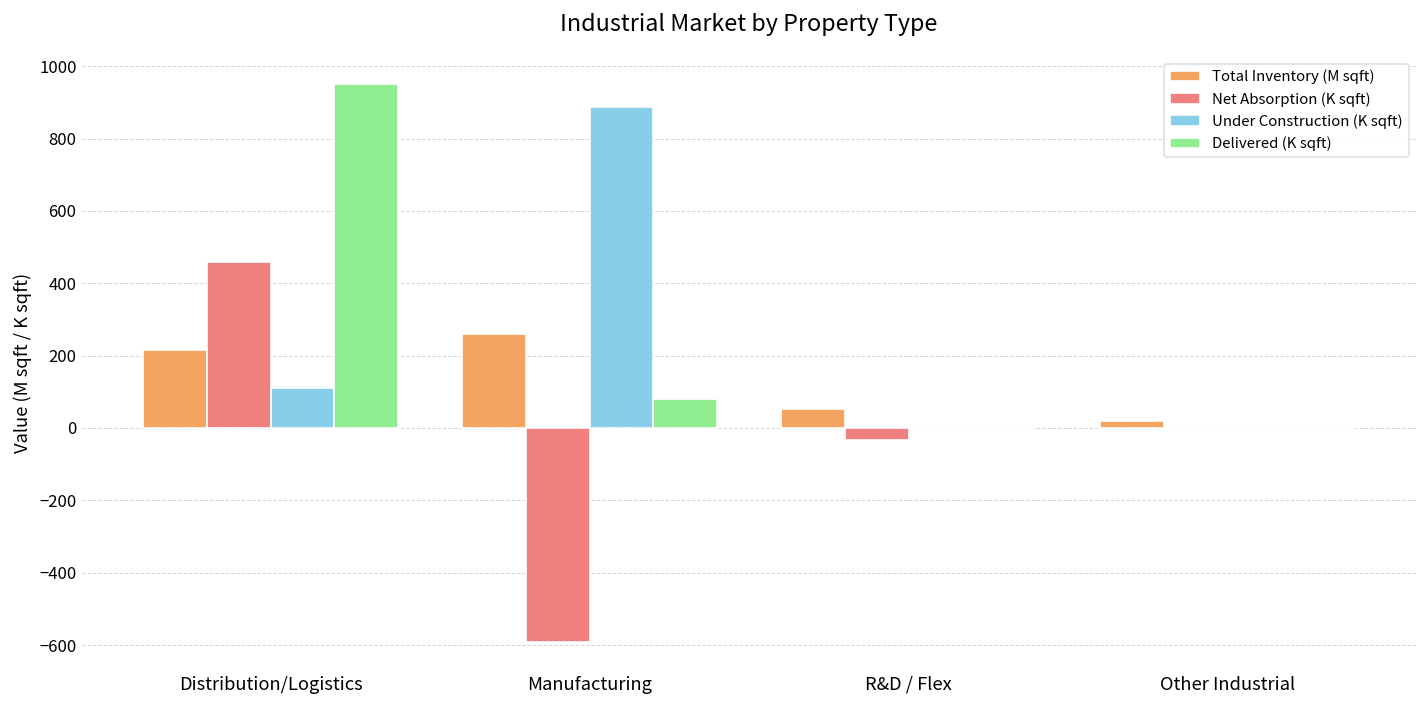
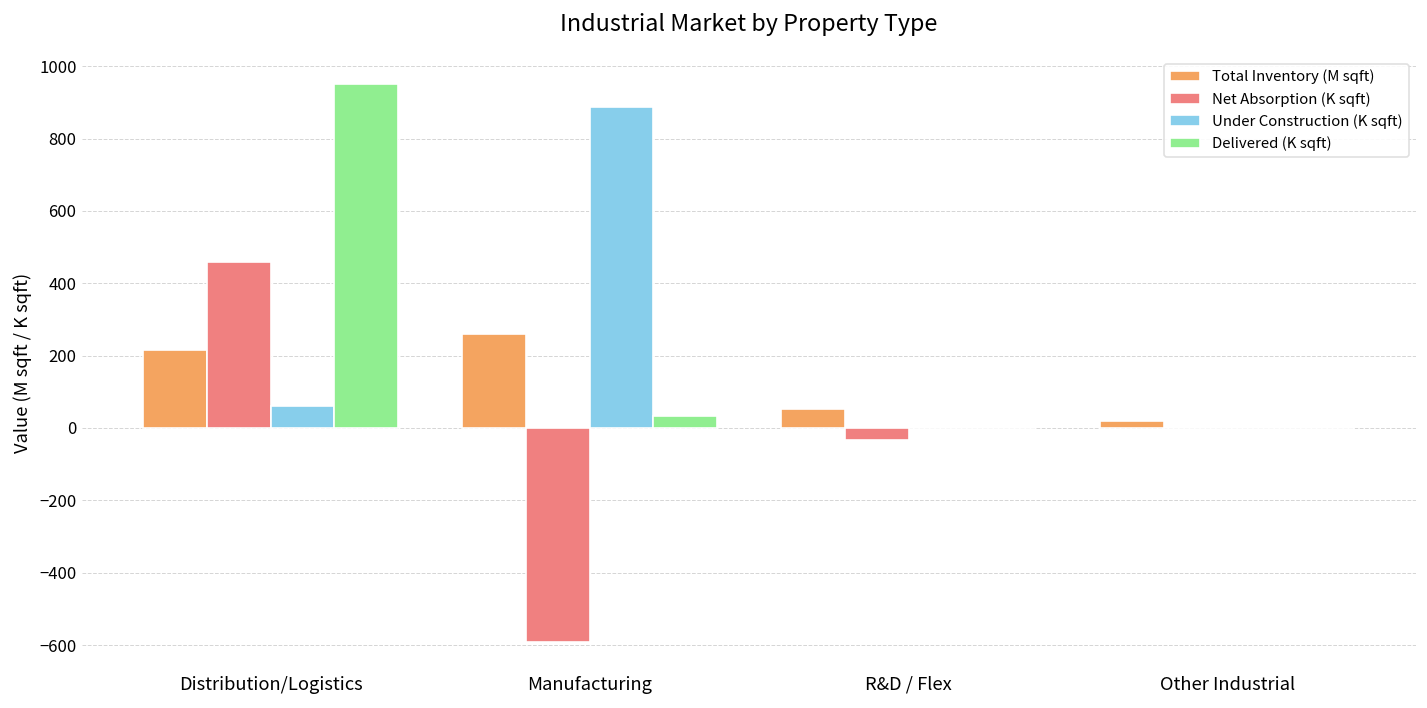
  {
    "Under Construction (K sqft)": {
-     "Distribution/Logistics": 110,
+     "Distribution/Logistics": 60,
      "Manufacturing": 890,
      "R&D / Flex": 0,
      "Other Industrial": 0
    },
    "Delivered (K sqft)": {
      "Distribution/Logistics": 950,
-     "Manufacturing": 80,
+     "Manufacturing": 30,
      "R&D / Flex": 0,
      "Other Industrial": 0
    }
  }
